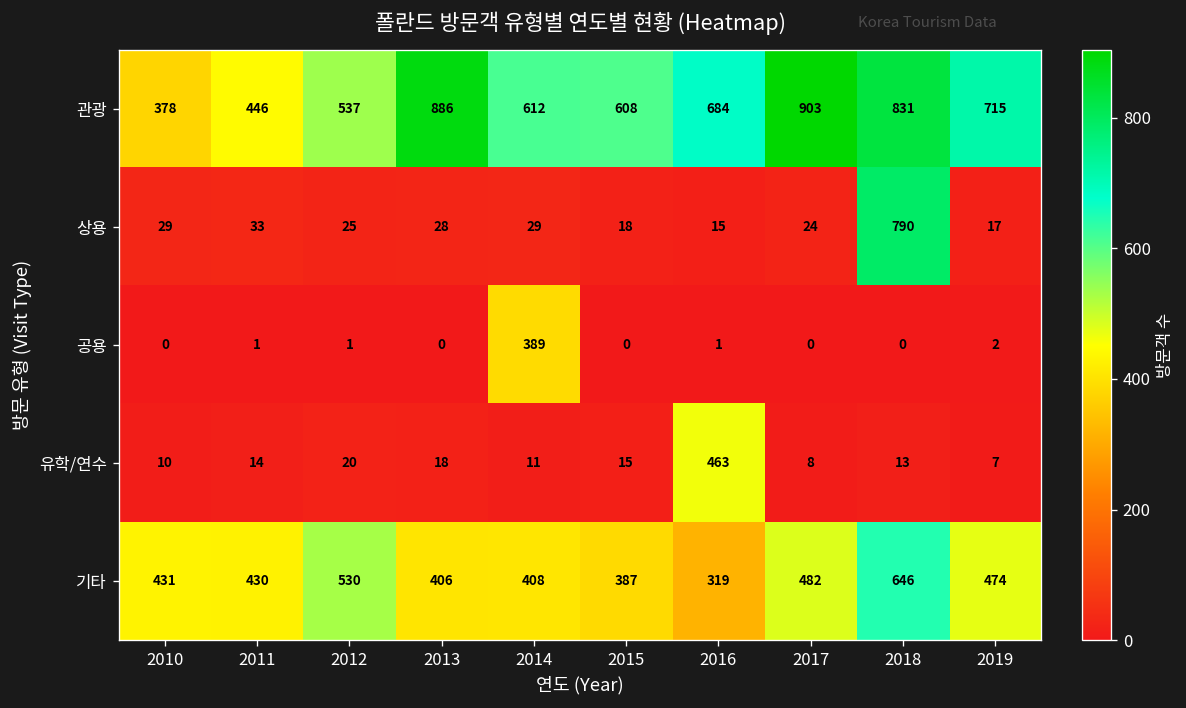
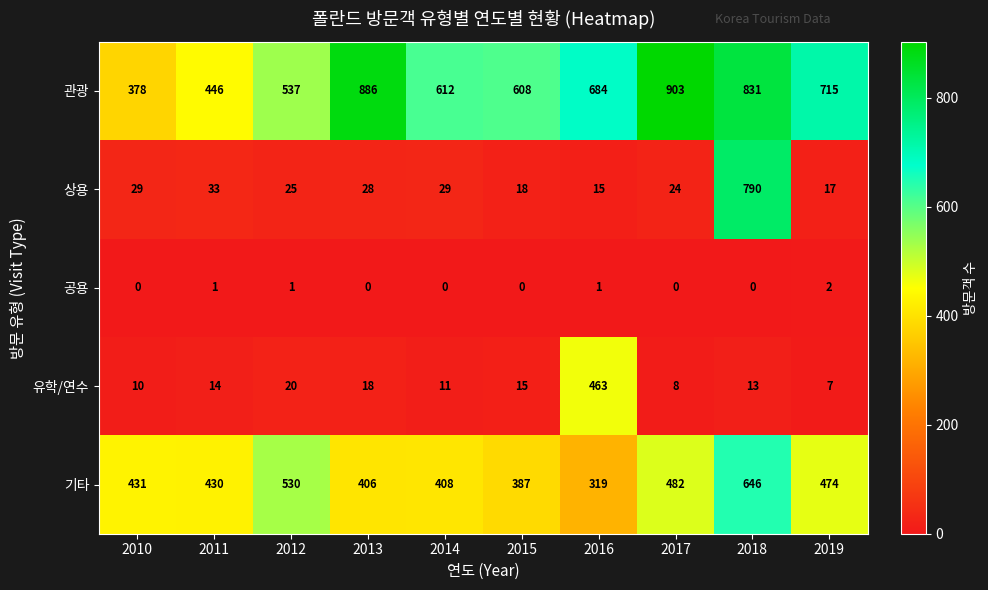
  {
    "관광": {
      "2010": 378,
      "2011": 446,
      "2012": 537,
      "2013": 886,
      "2014": 612,
      "2015": 608,
      "2016": 684,
      "2017": 903,
      "2018": 831,
      "2019": 715
    },
    "상용": {
      "2010": 29,
      "2011": 33,
      "2012": 25,
      "2013": 28,
      "2014": 29,
      "2015": 18,
      "2016": 15,
      "2017": 24,
      "2018": 790,
      "2019": 17
    },
    "공용": {
      "2010": 0,
      "2011": 1,
      "2012": 1,
      "2013": 0,
-     "2014": 389,
+     "2014": 0,
      "2015": 0,
      "2016": 1,
      "2017": 0,
      "2018": 0,
      "2019": 2
    },
    "유학/연수": {
      "2010": 10,
      "2011": 14,
      "2012": 20,
      "2013": 18,
      "2014": 11,
      "2015": 15,
      "2016": 463,
      "2017": 8,
      "2018": 13,
      "2019": 7
    },
    "기타": {
      "2010": 431,
      "2011": 430,
      "2012": 530,
      "2013": 406,
      "2014": 408,
      "2015": 387,
      "2016": 319,
      "2017": 482,
      "2018": 646,
      "2019": 474
    }
  }
